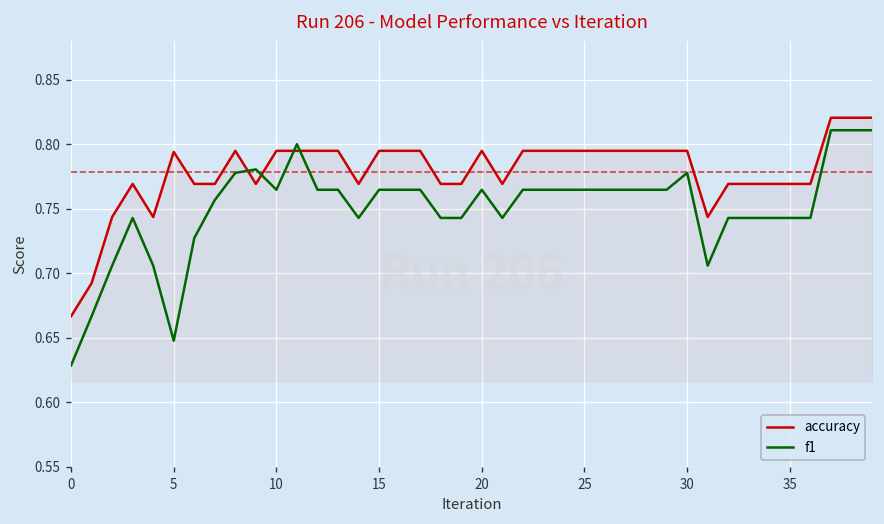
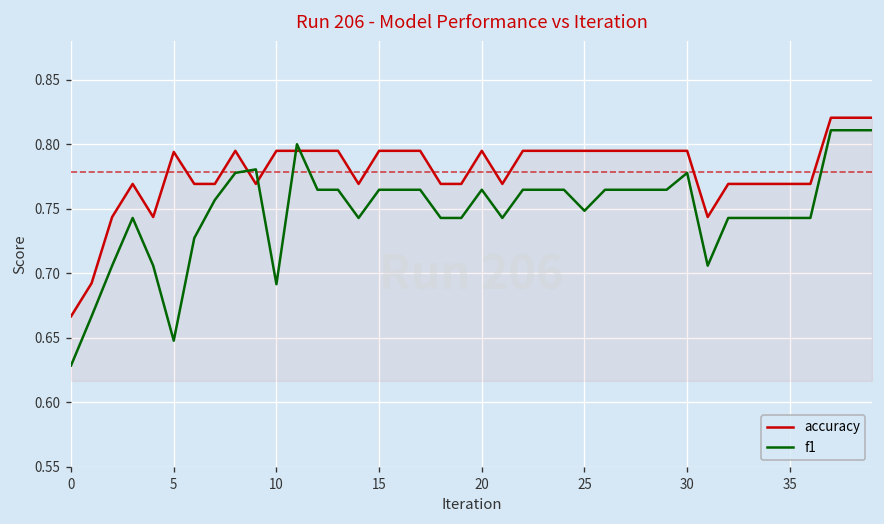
  {
    "accuracy": {
      "0": 0.667,
      "5": 0.794,
      "10": 0.795,
      "15": 0.795,
      "20": 0.795,
      "25": 0.795,
      "30": 0.795,
      "35": 0.769
    },
    "f1": {
      "0": 0.629,
      "5": 0.648,
-     "10": 0.765,
+     "10": 0.692,
      "15": 0.765,
      "20": 0.765,
-     "25": 0.765,
+     "25": 0.748,
      "30": 0.778,
      "35": 0.743
    }
  }
